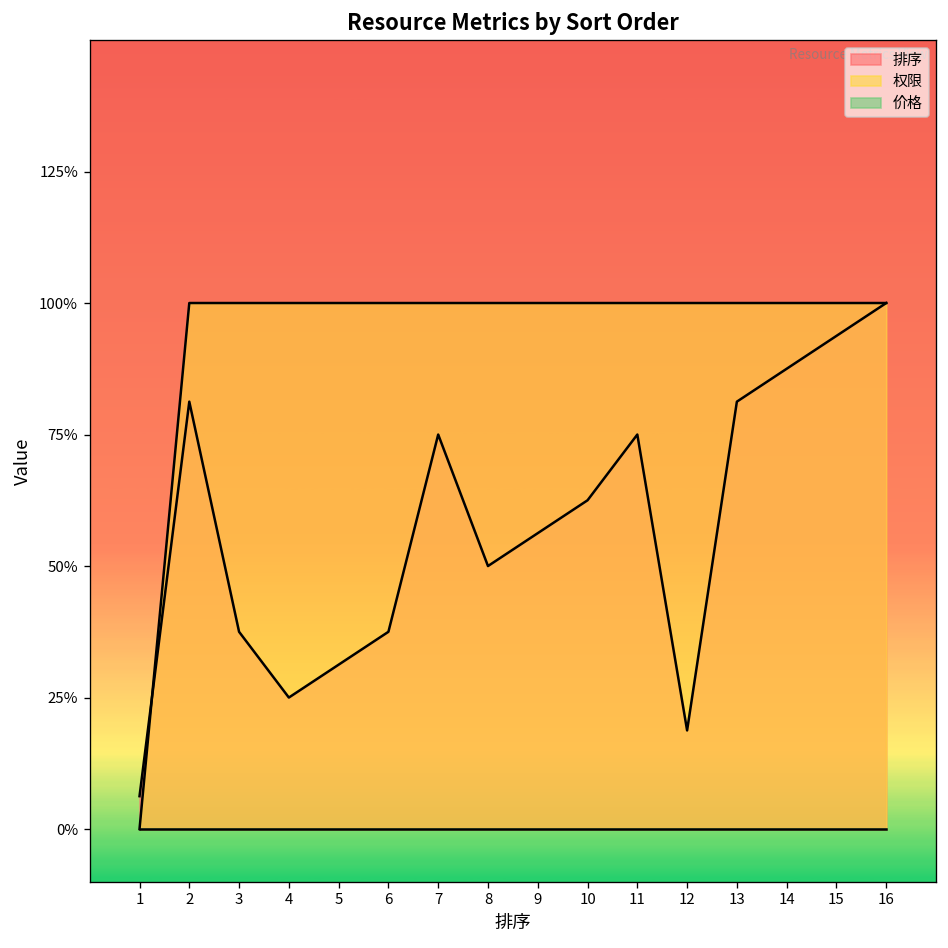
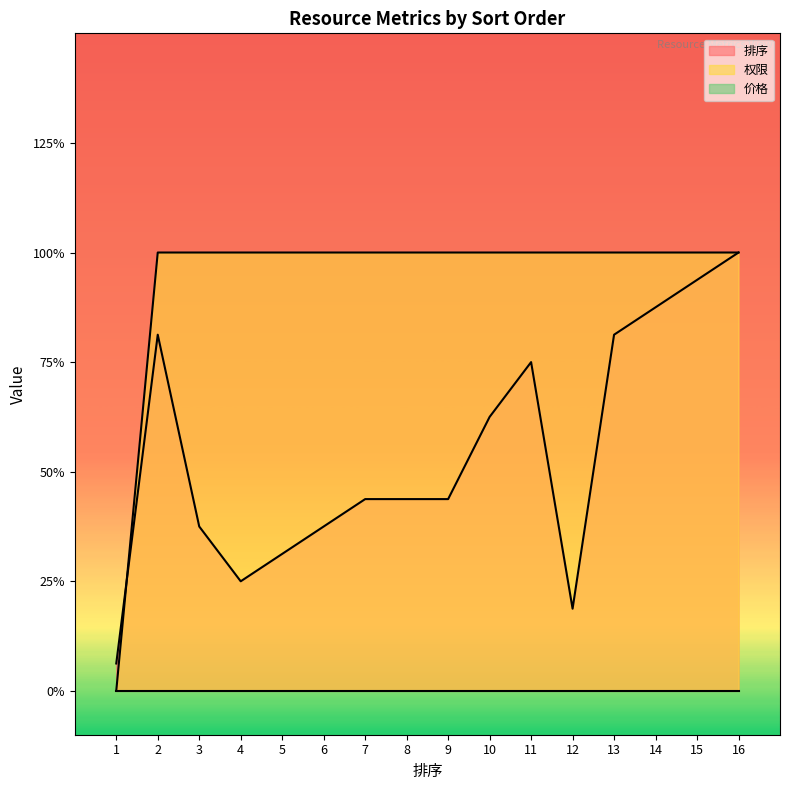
  {
    "排序": {
      "1": "6%",
      "2": "81%",
      "3": "38%",
      "4": "25%",
      "5": "31%",
      "6": "38%",
-     "7": "75%",
-     "8": "50%",
-     "9": "56%",
+     "7": "44%",
+     "8": "44%",
+     "9": "44%",
      "10": "63%",
      "11": "75%",
      "12": "19%",
      "13": "81%",
      "14": "88%",
      "15": "94%"
    },
    "权限": {
      "2": "100%",
      "3": "100%",
      "4": "100%",
      "5": "100%",
      "6": "100%",
      "7": "100%",
      "8": "100%",
      "9": "100%",
      "10": "100%",
      "11": "100%",
      "12": "100%",
      "13": "100%",
      "14": "100%",
      "15": "100%"
    },
    "价格": {
      "2": "0%",
      "3": "0%",
      "4": "0%",
      "5": "0%",
      "6": "0%",
      "7": "0%",
      "8": "0%",
      "9": "0%",
      "10": "0%",
      "11": "0%",
      "12": "0%",
      "13": "0%",
      "14": "0%",
      "15": "0%",
      "16": "0%"
    }
  }
